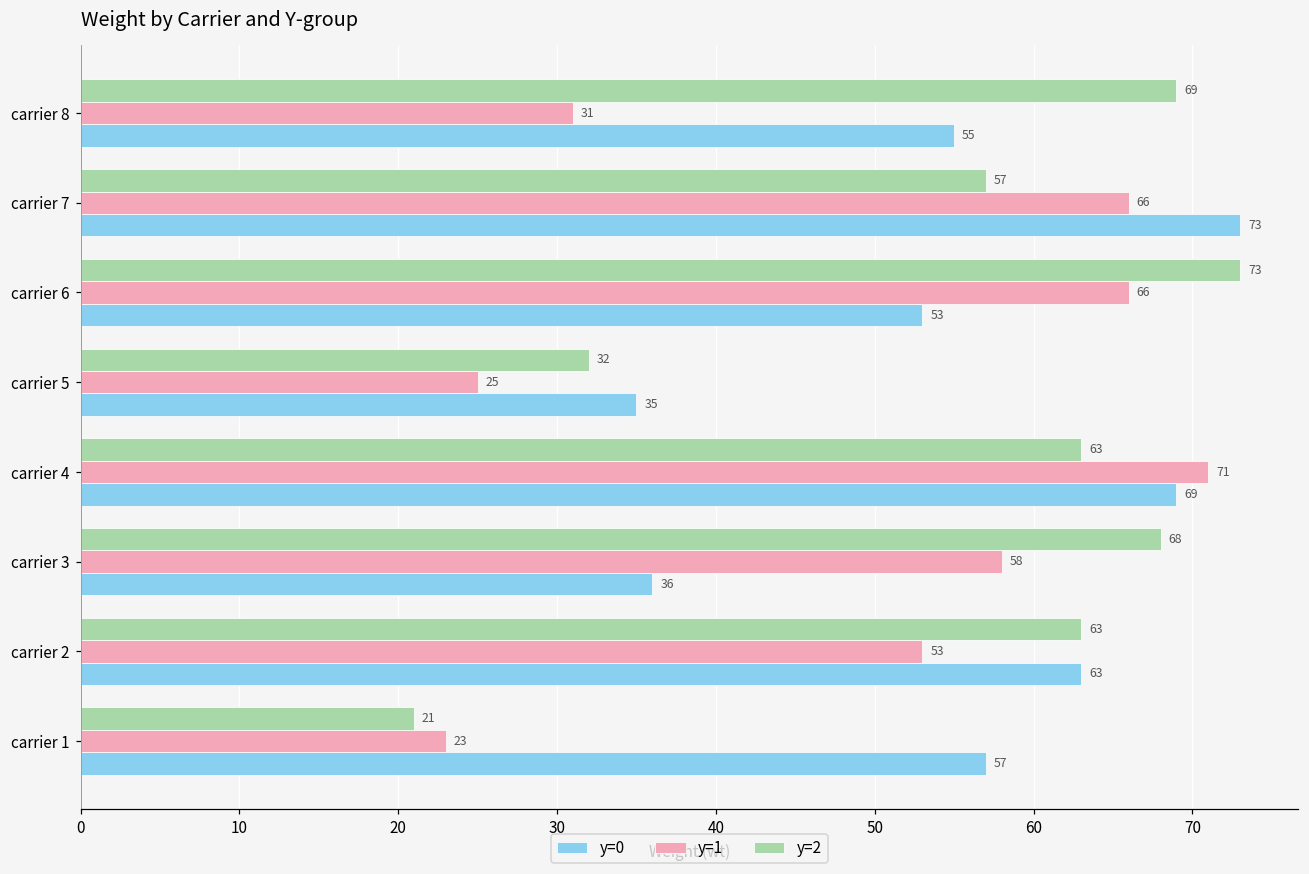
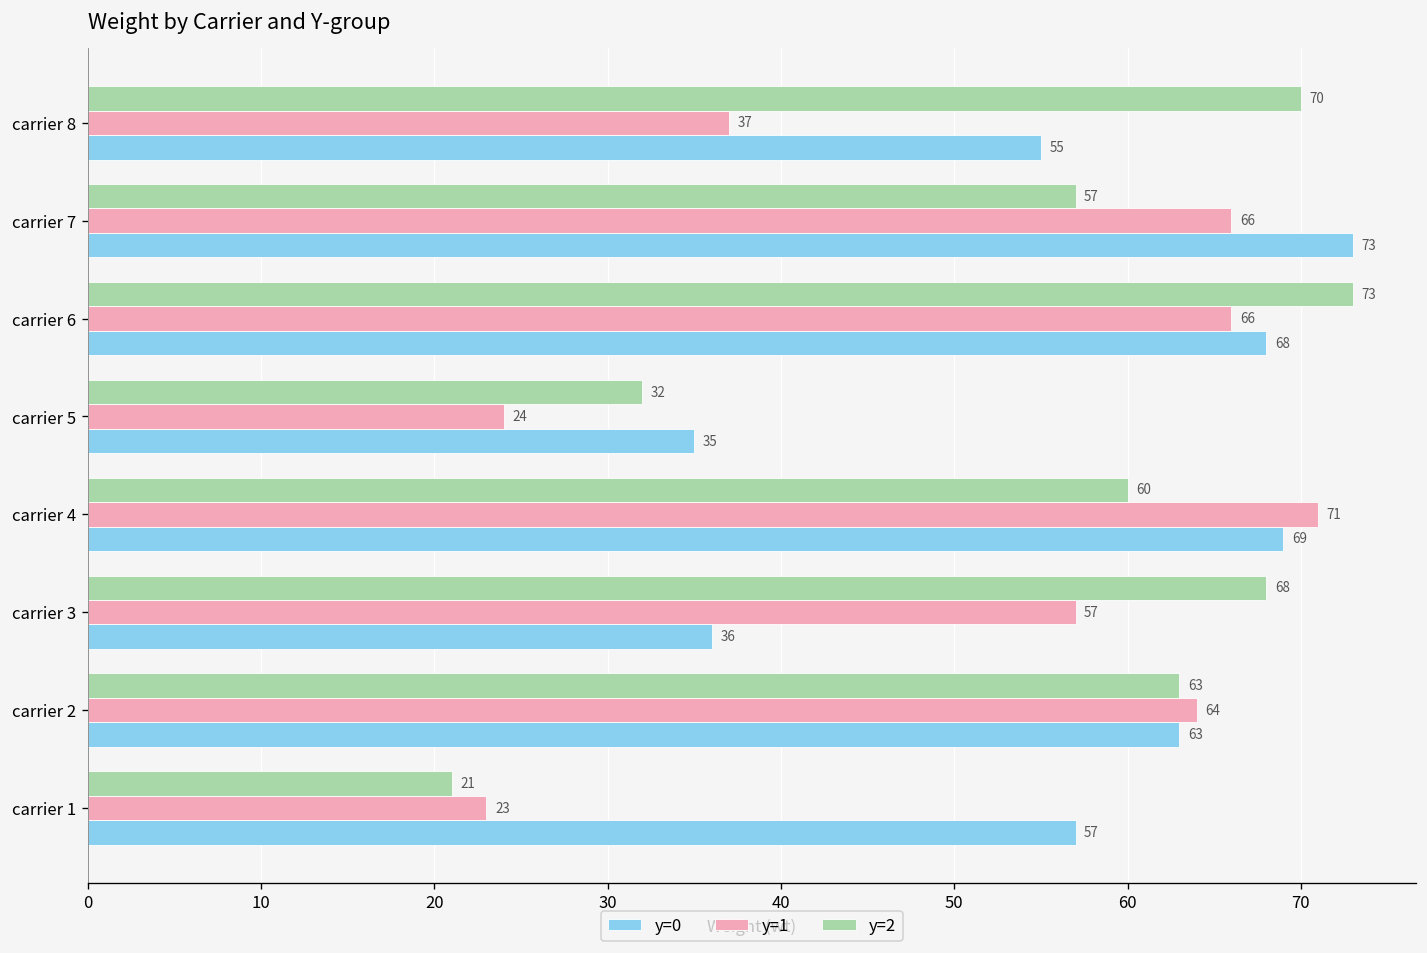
  {
    "y=0": {
      "carrier 8": 55,
      "carrier 7": 73,
-     "carrier 6": 53,
+     "carrier 6": 68,
      "carrier 5": 35,
      "carrier 4": 69,
      "carrier 3": 36,
      "carrier 2": 63,
      "carrier 1": 57
    },
    "y=1": {
-     "carrier 8": 31,
+     "carrier 8": 37,
      "carrier 7": 66,
      "carrier 6": 66,
-     "carrier 5": 25,
+     "carrier 5": 24,
      "carrier 4": 71,
-     "carrier 3": 58,
-     "carrier 2": 53,
+     "carrier 3": 57,
+     "carrier 2": 64,
      "carrier 1": 23
    },
    "y=2": {
-     "carrier 8": 69,
+     "carrier 8": 70,
      "carrier 7": 57,
      "carrier 6": 73,
      "carrier 5": 32,
-     "carrier 4": 63,
+     "carrier 4": 60,
      "carrier 3": 68,
      "carrier 2": 63,
      "carrier 1": 21
    }
  }
